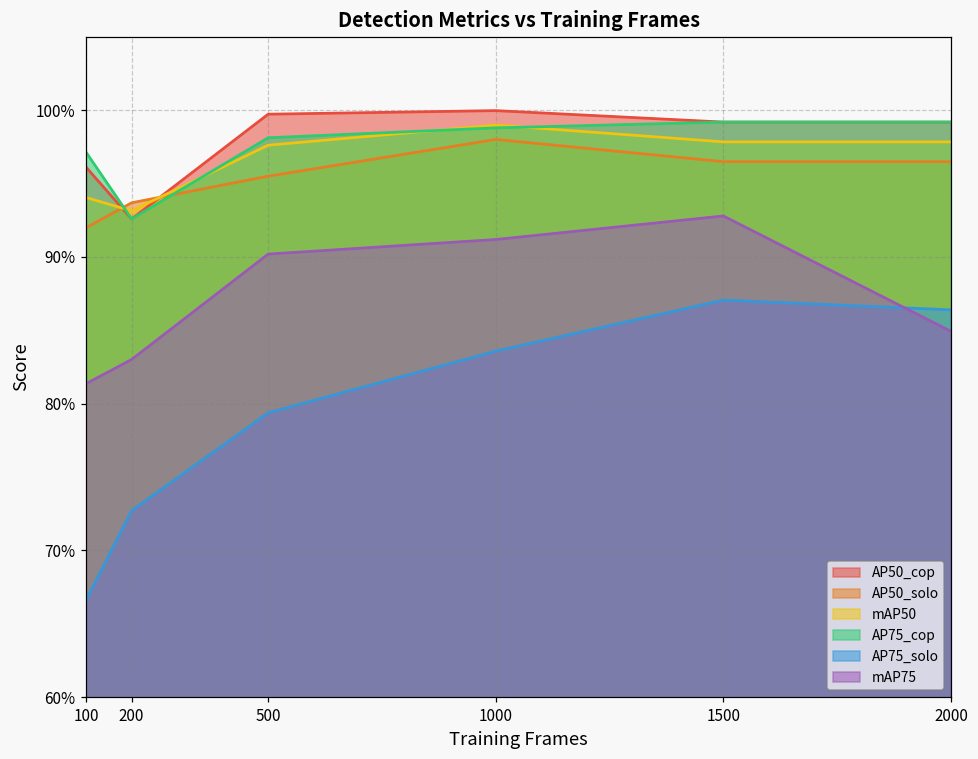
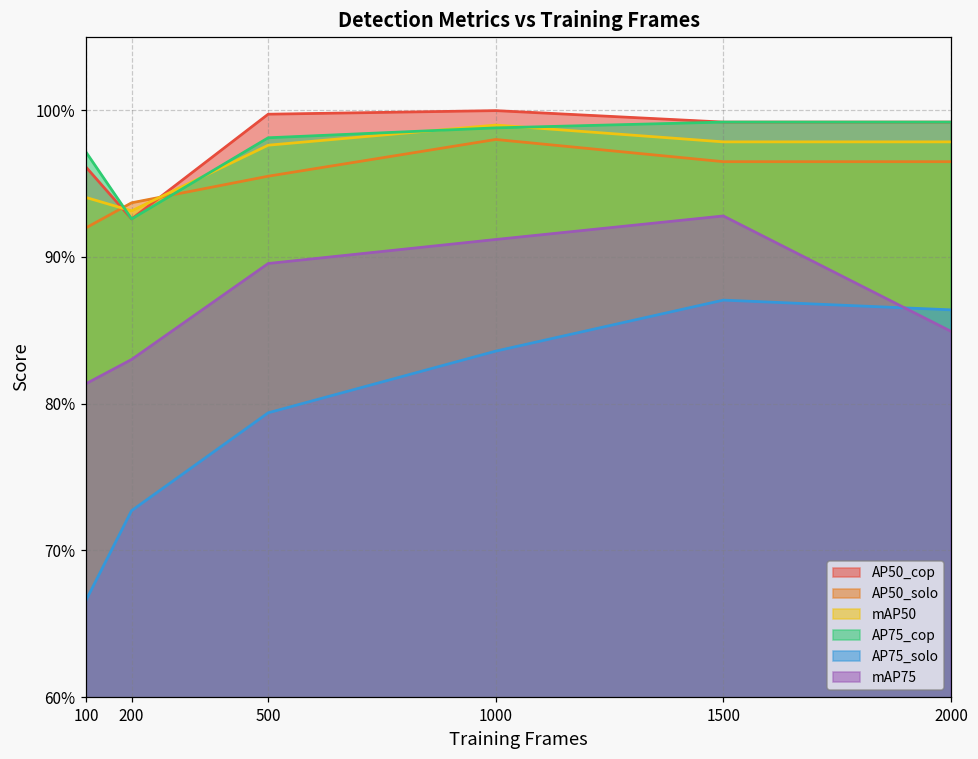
  {
    "AP75_cop": {
      "100": "97.1%",
      "500": "98.1%"
    },
    "AP75_solo": {
      "100": "66.6%",
      "200": "72.7%",
      "500": "79.4%",
      "1000": "83.6%",
      "1500": "87.0%",
      "2000": "86.4%"
    },
    "mAP75": {
      "100": "81.4%",
      "200": "83.0%",
-     "500": "90.2%",
+     "500": "89.5%",
      "1000": "91.2%",
      "1500": "92.8%",
      "2000": "84.9%"
    }
  }
